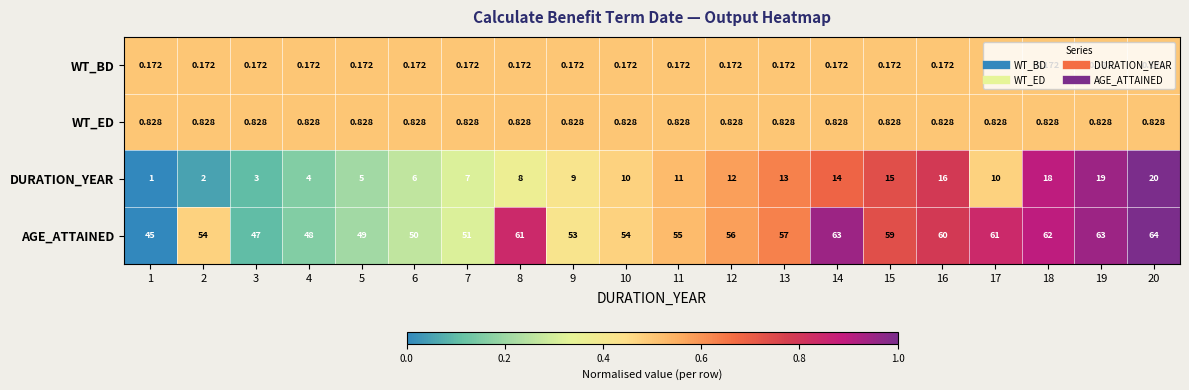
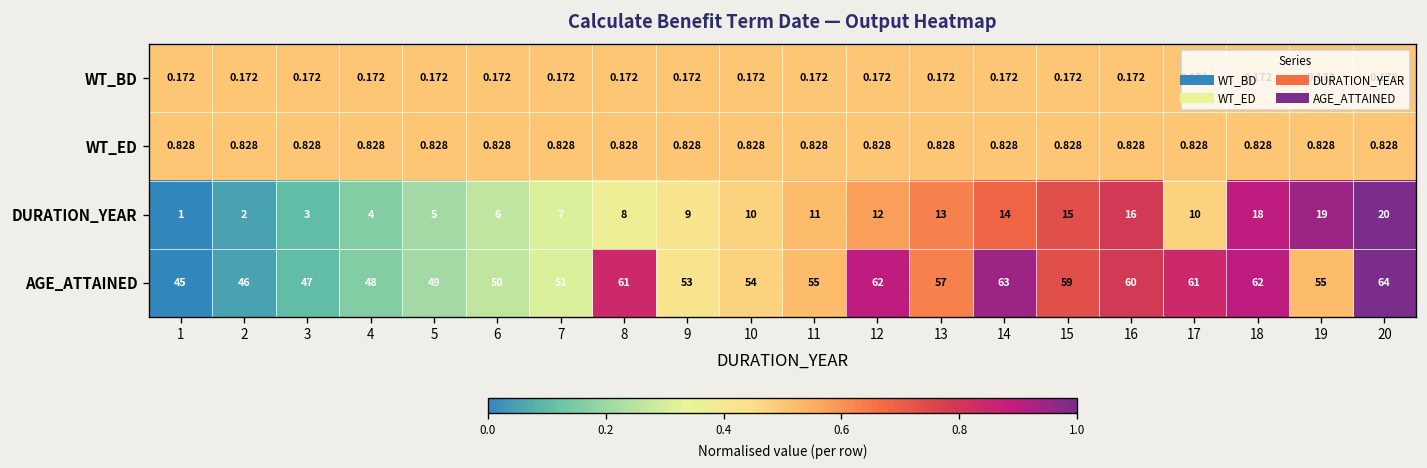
  {
    "WT_BD": {
      "1": 0.172,
      "2": 0.172,
      "3": 0.172,
      "4": 0.172,
      "5": 0.172,
      "6": 0.172,
      "7": 0.172,
      "8": 0.172,
      "9": 0.172,
      "10": 0.172,
      "11": 0.172,
      "12": 0.172,
      "13": 0.172,
      "14": 0.172,
      "15": 0.172,
      "16": 0.172
    },
    "WT_ED": {
      "1": 0.828,
      "2": 0.828,
      "3": 0.828,
      "4": 0.828,
      "5": 0.828,
      "6": 0.828,
      "7": 0.828,
      "8": 0.828,
      "9": 0.828,
      "10": 0.828,
      "11": 0.828,
      "12": 0.828,
      "13": 0.828,
      "14": 0.828,
      "15": 0.828,
      "16": 0.828,
      "17": 0.828,
      "18": 0.828,
      "19": 0.828,
      "20": 0.828
    },
    "DURATION_YEAR": {
      "1": 1,
      "2": 2,
      "3": 3,
      "4": 4,
      "5": 5,
      "6": 6,
      "7": 7,
      "8": 8,
      "9": 9,
      "10": 10,
      "11": 11,
      "12": 12,
      "13": 13,
      "14": 14,
      "15": 15,
      "16": 16,
      "17": 10,
      "18": 18,
      "19": 19,
      "20": 20
    },
    "AGE_ATTAINED": {
      "1": 45,
-     "2": 54,
+     "2": 46,
      "3": 47,
      "4": 48,
      "5": 49,
      "6": 50,
      "7": 51,
      "8": 61,
      "9": 53,
      "10": 54,
      "11": 55,
-     "12": 56,
+     "12": 62,
      "13": 57,
      "14": 63,
      "15": 59,
      "16": 60,
      "17": 61,
      "18": 62,
-     "19": 63,
+     "19": 55,
      "20": 64
    }
  }
